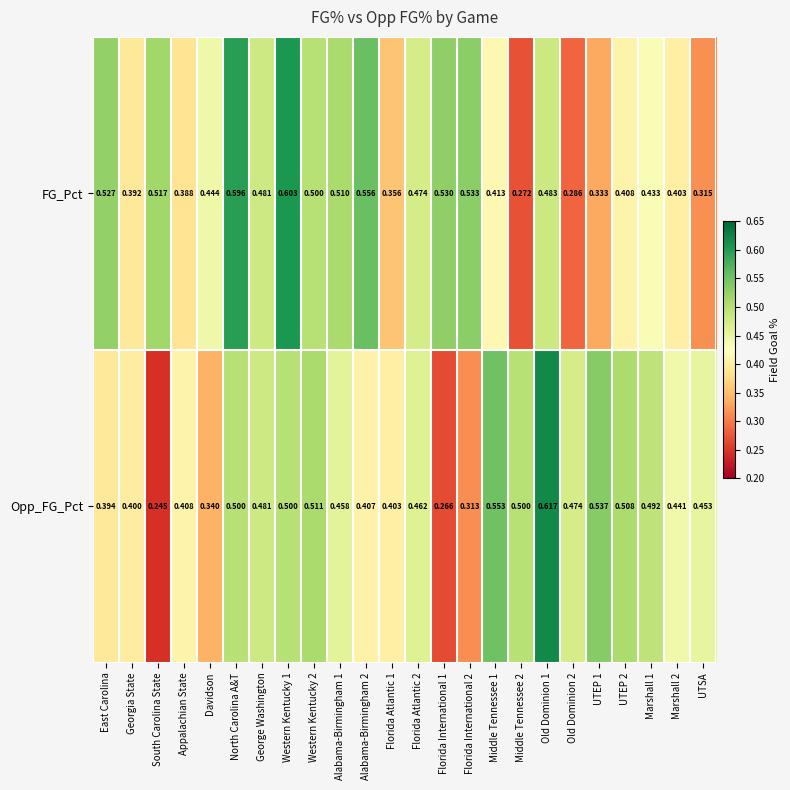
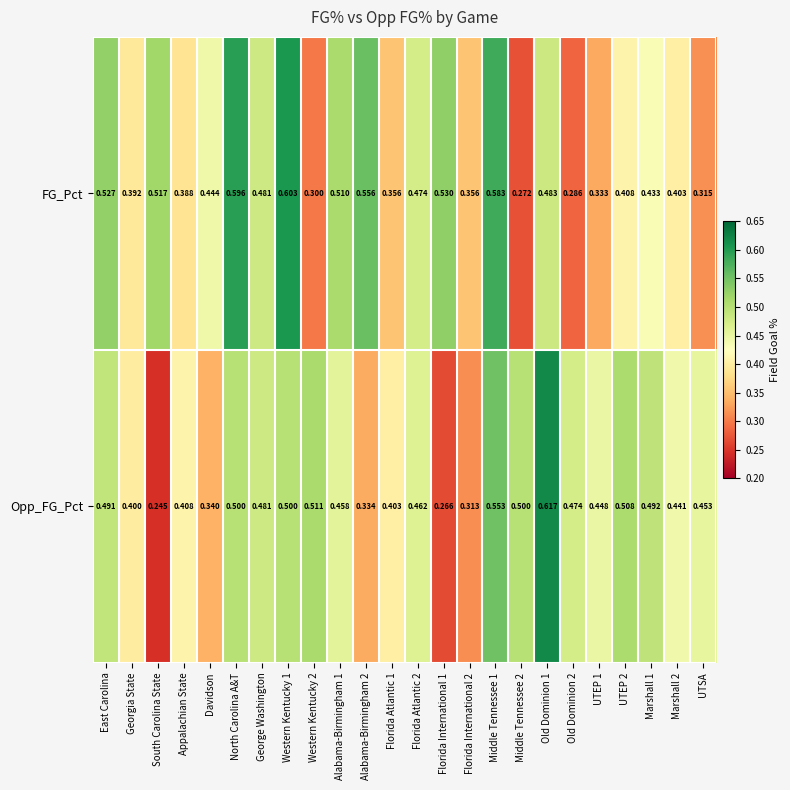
  {
    "FG_Pct": {
      "East Carolina": 0.527,
      "Georgia State": 0.392,
      "South Carolina State": 0.517,
      "Appalachian State": 0.388,
      "Davidson": 0.444,
      "North Carolina A&T": 0.596,
      "George Washington": 0.481,
      "Western Kentucky 1": 0.603,
-     "Western Kentucky 2": 0.500,
+     "Western Kentucky 2": 0.300,
      "Alabama-Birmingham 1": 0.510,
      "Alabama-Birmingham 2": 0.556,
      "Florida Atlantic 1": 0.356,
      "Florida Atlantic 2": 0.474,
      "Florida International 1": 0.530,
-     "Florida International 2": 0.533,
-     "Middle Tennessee 1": 0.413,
+     "Florida International 2": 0.356,
+     "Middle Tennessee 1": 0.583,
      "Middle Tennessee 2": 0.272,
      "Old Dominion 1": 0.483,
      "Old Dominion 2": 0.286,
      "UTEP 1": 0.333,
      "UTEP 2": 0.408,
      "Marshall 1": 0.433,
      "Marshall 2": 0.403,
      "UTSA": 0.315
    },
    "Opp_FG_Pct": {
-     "East Carolina": 0.394,
+     "East Carolina": 0.491,
      "Georgia State": 0.400,
      "South Carolina State": 0.245,
      "Appalachian State": 0.408,
      "Davidson": 0.340,
      "North Carolina A&T": 0.500,
      "George Washington": 0.481,
      "Western Kentucky 1": 0.500,
      "Western Kentucky 2": 0.511,
      "Alabama-Birmingham 1": 0.458,
-     "Alabama-Birmingham 2": 0.407,
+     "Alabama-Birmingham 2": 0.334,
      "Florida Atlantic 1": 0.403,
      "Florida Atlantic 2": 0.462,
      "Florida International 1": 0.266,
      "Florida International 2": 0.313,
      "Middle Tennessee 1": 0.553,
      "Middle Tennessee 2": 0.500,
      "Old Dominion 1": 0.617,
      "Old Dominion 2": 0.474,
-     "UTEP 1": 0.537,
+     "UTEP 1": 0.448,
      "UTEP 2": 0.508,
      "Marshall 1": 0.492,
      "Marshall 2": 0.441,
      "UTSA": 0.453
    }
  }
